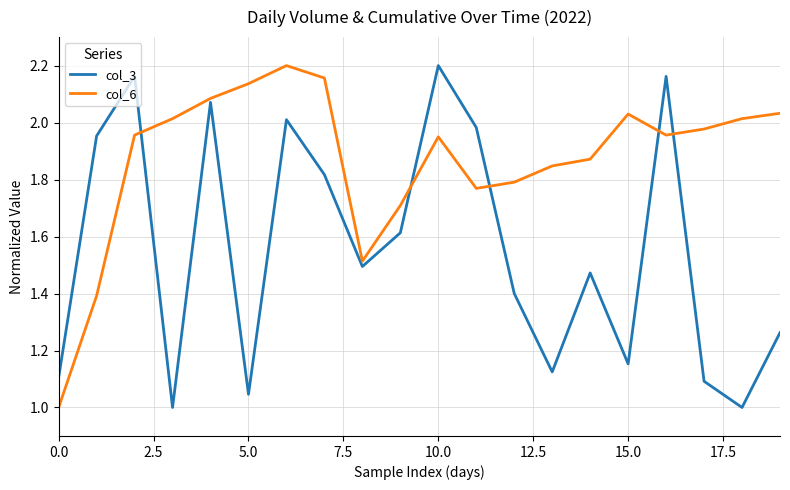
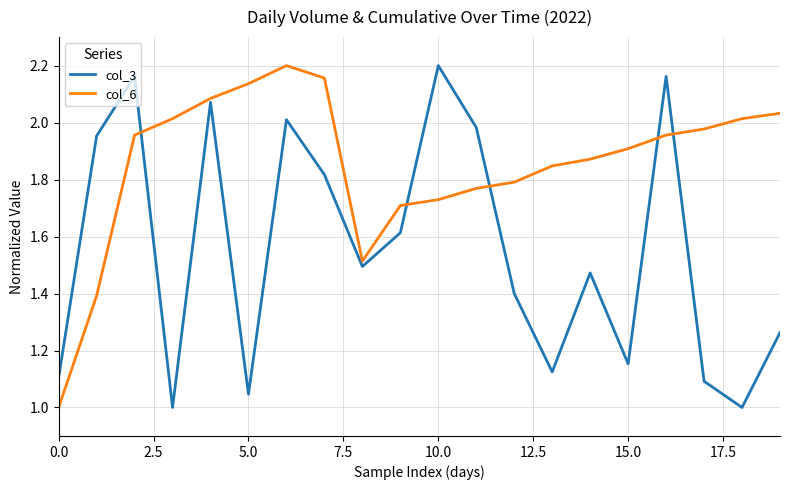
  {
    "col_3": {
      "0.0": 1.11,
      "5.0": 1.05,
      "10.0": 2.20,
      "15.0": 1.15
    },
    "col_6": {
      "0.0": 1.00,
      "5.0": 2.14,
-     "10.0": 1.95,
-     "15.0": 2.03
+     "10.0": 1.73,
+     "15.0": 1.91
    }
  }
